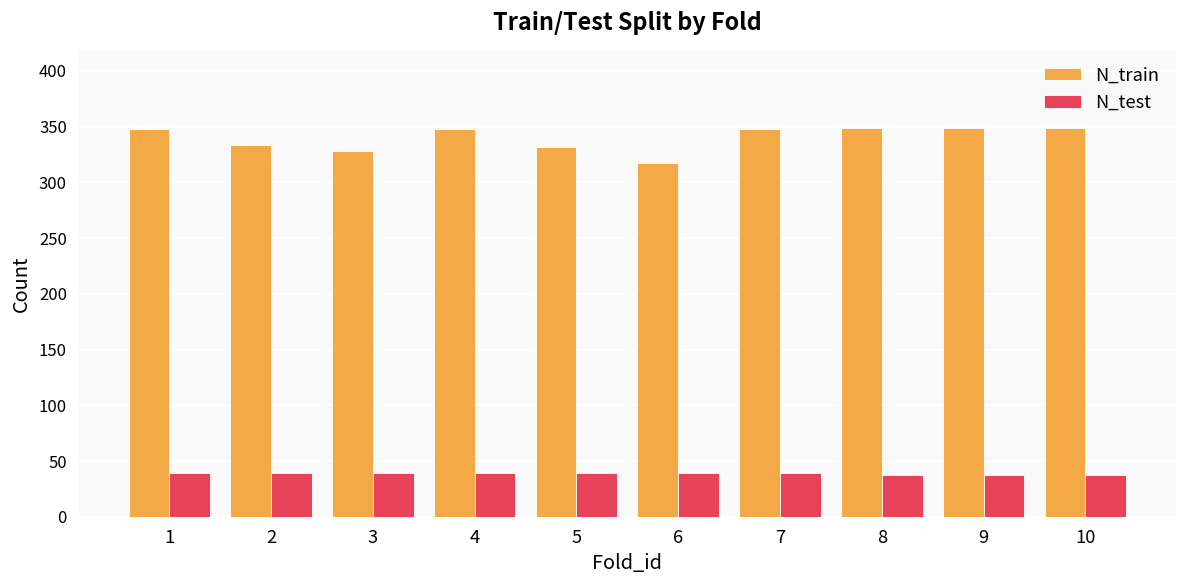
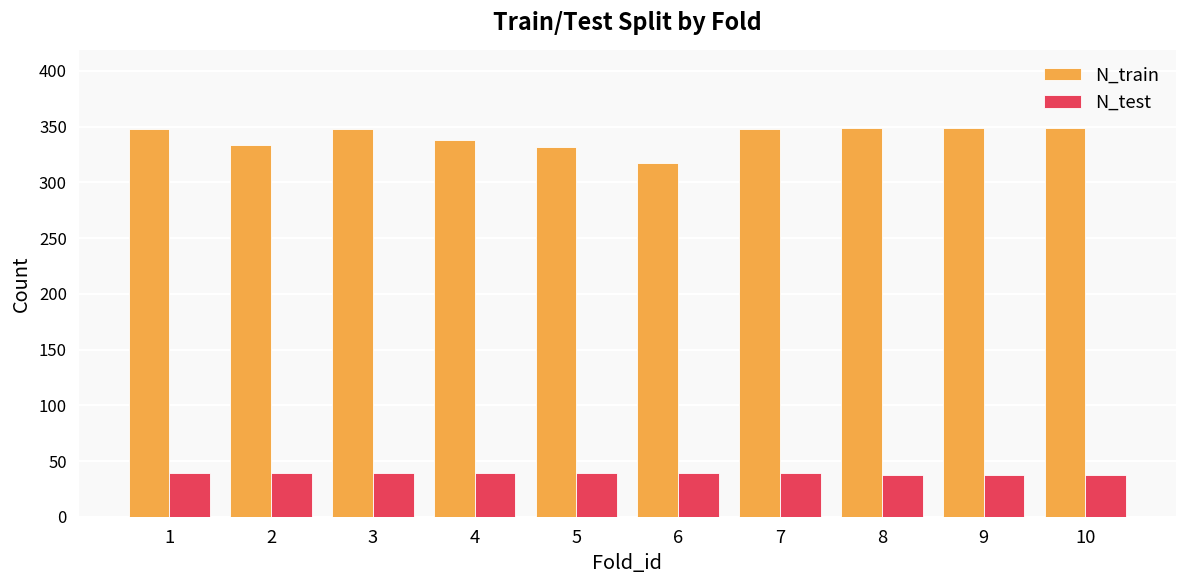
  {
    "N_train": {
      "1": 350,
      "2": 330,
-     "3": 330,
-     "4": 350,
+     "3": 350,
+     "4": 340,
      "5": 330,
      "6": 320,
      "7": 350,
      "8": 350,
      "9": 350,
      "10": 350
    },
    "N_test": {
      "1": 40,
      "2": 40,
      "3": 40,
      "4": 40,
      "5": 40,
      "6": 40,
      "7": 40,
      "8": 40,
      "9": 40,
      "10": 40
    }
  }
